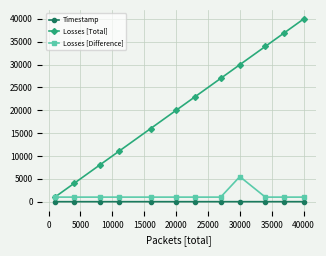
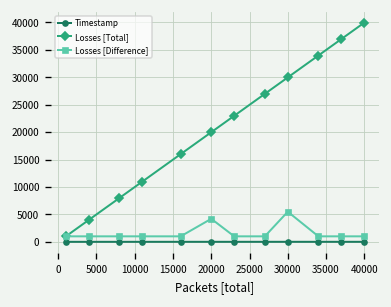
  {
    "Losses [Difference]": {
-     "20000": 1000,
+     "20000": 4000,
      "30000": 5000,
      "40000": 1000
    }
  }
